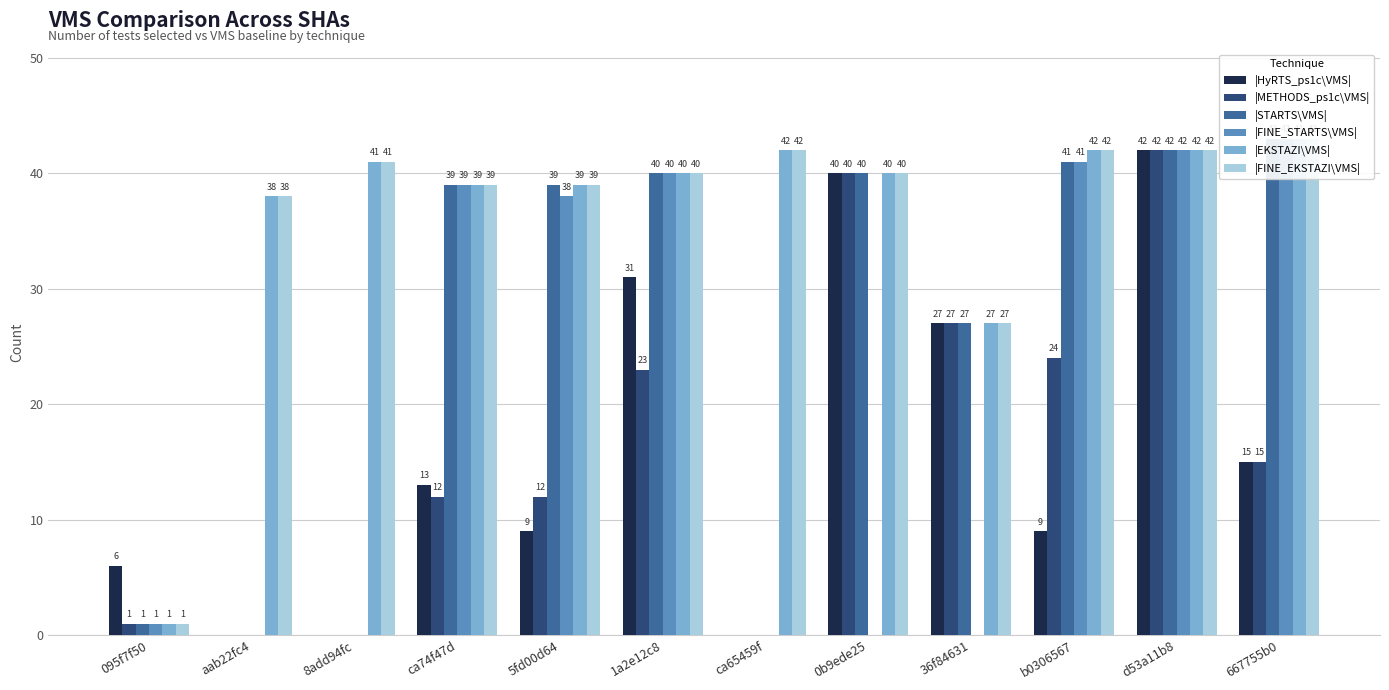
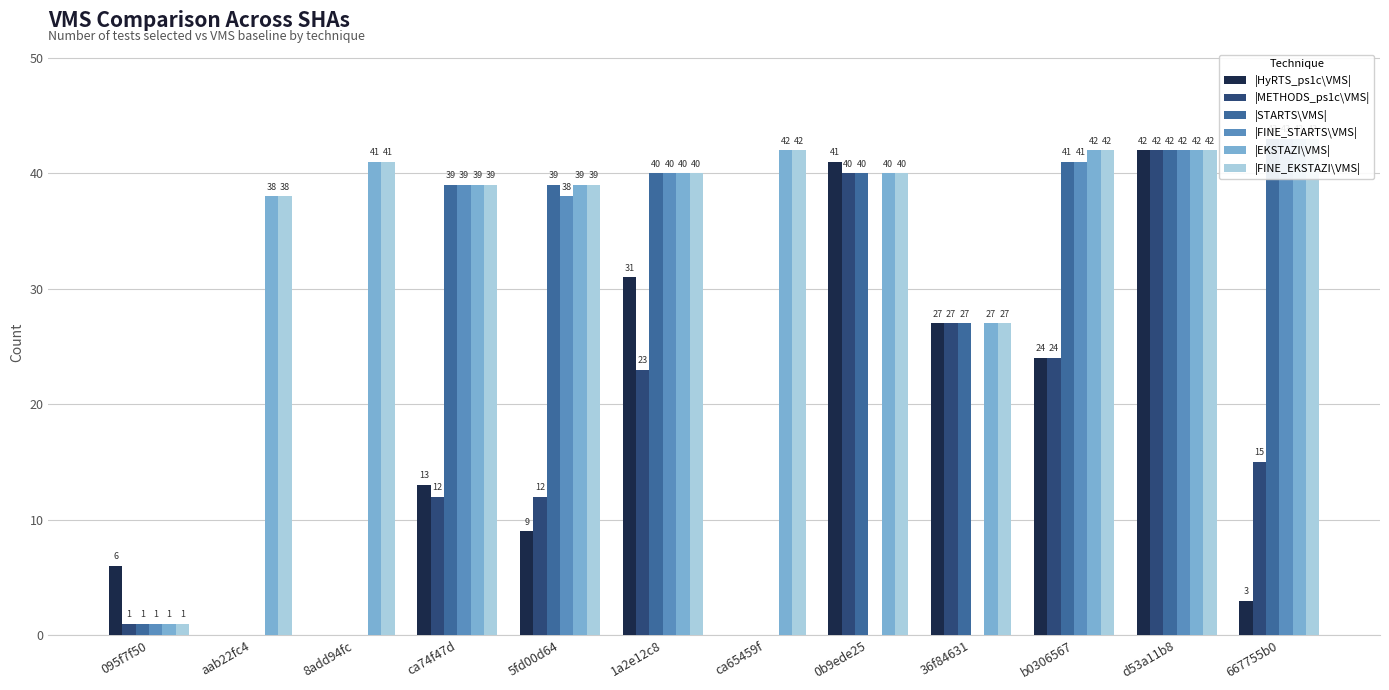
  {
    "|HyRTS_ps1c\\VMS|": {
      "095f7f50": 6,
      "ca74f47d": 13,
      "5fd00d64": 9,
      "1a2e12c8": 31,
-     "0b9ede25": 40,
+     "0b9ede25": 41,
      "36f84631": 27,
-     "b0306567": 9,
+     "b0306567": 24,
      "d53a11b8": 42,
-     "667755b0": 15
+     "667755b0": 3
    }
  }
